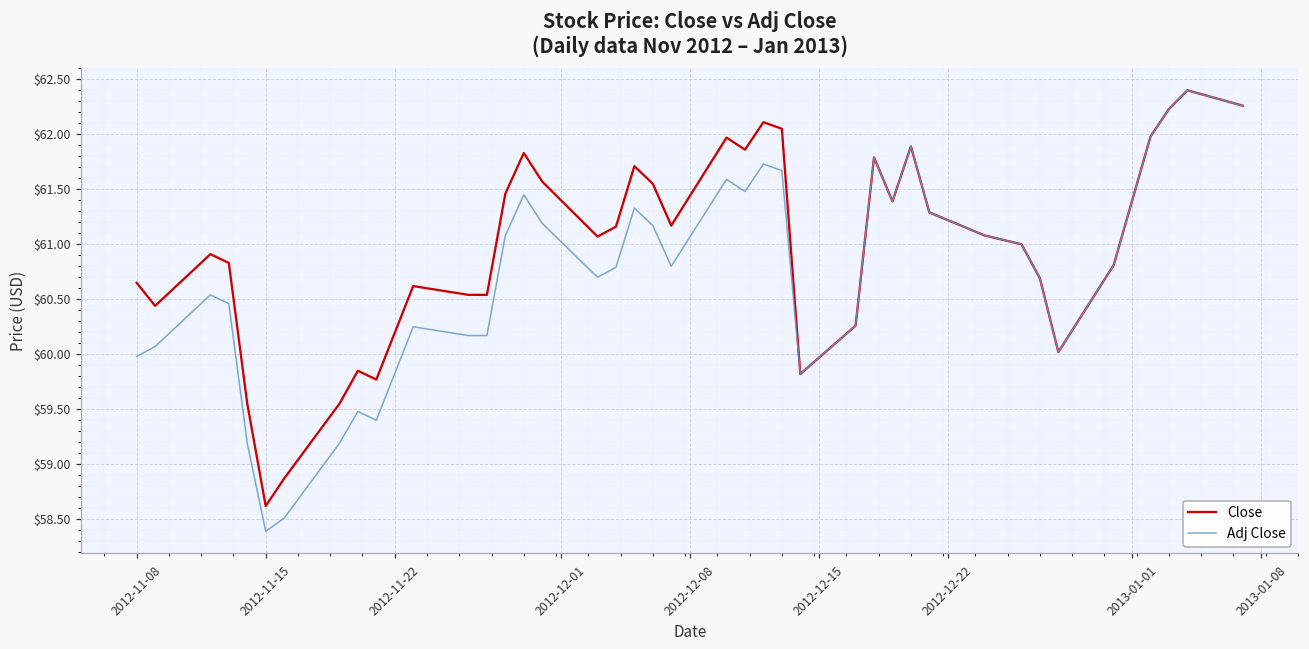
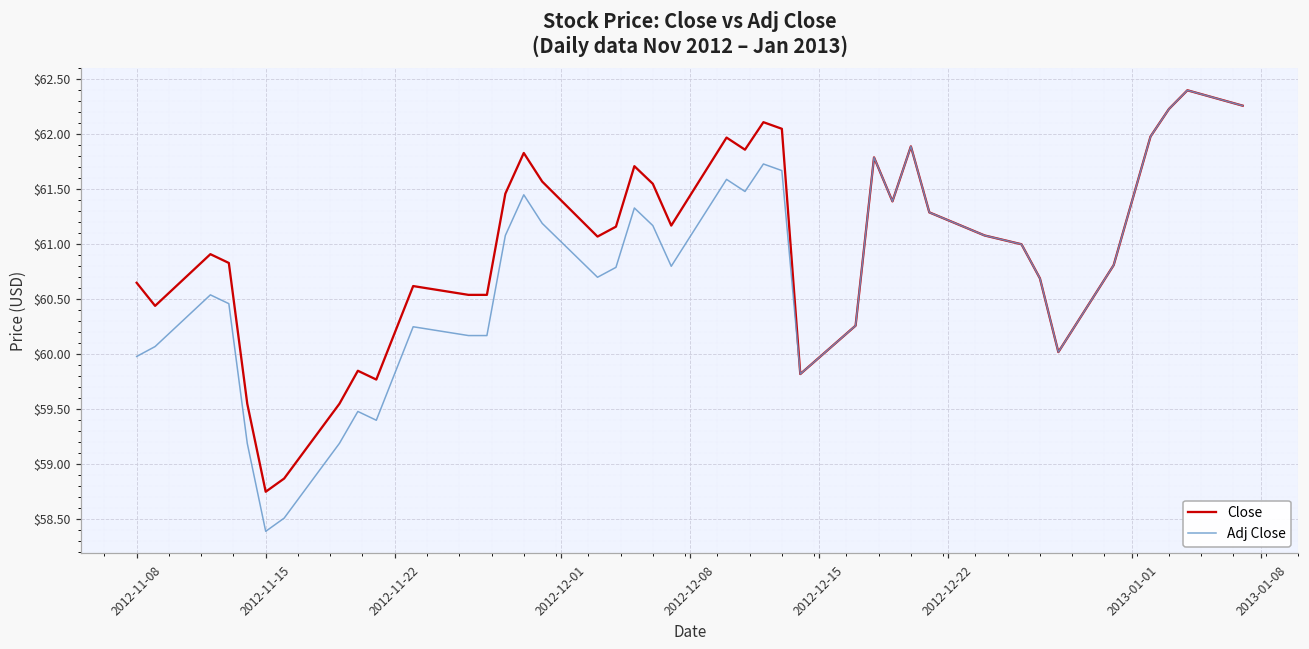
  {
    "Close": {
      "2012-11-08": "$60.65",
-     "2012-11-15": "$58.62"
+     "2012-11-15": "$58.75"
    },
    "Adj Close": {
      "2012-11-08": "$59.98",
      "2012-11-15": "$58.39"
    }
  }
